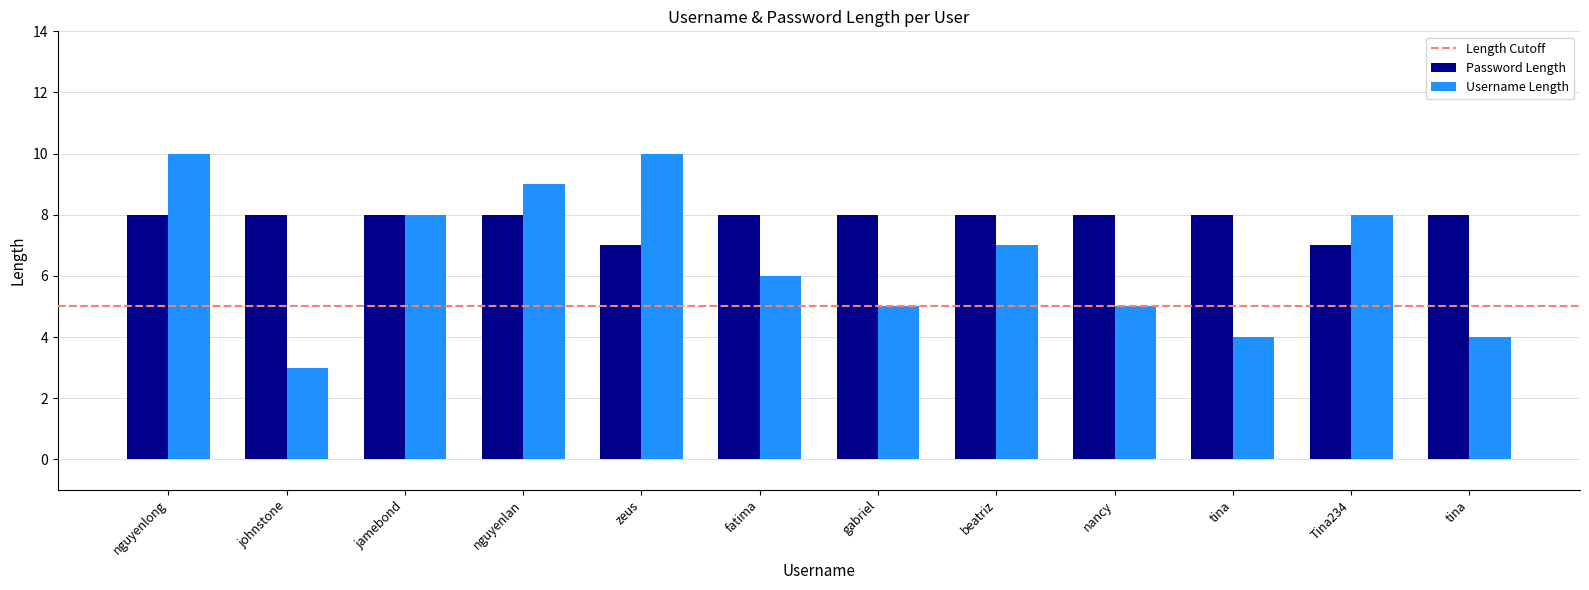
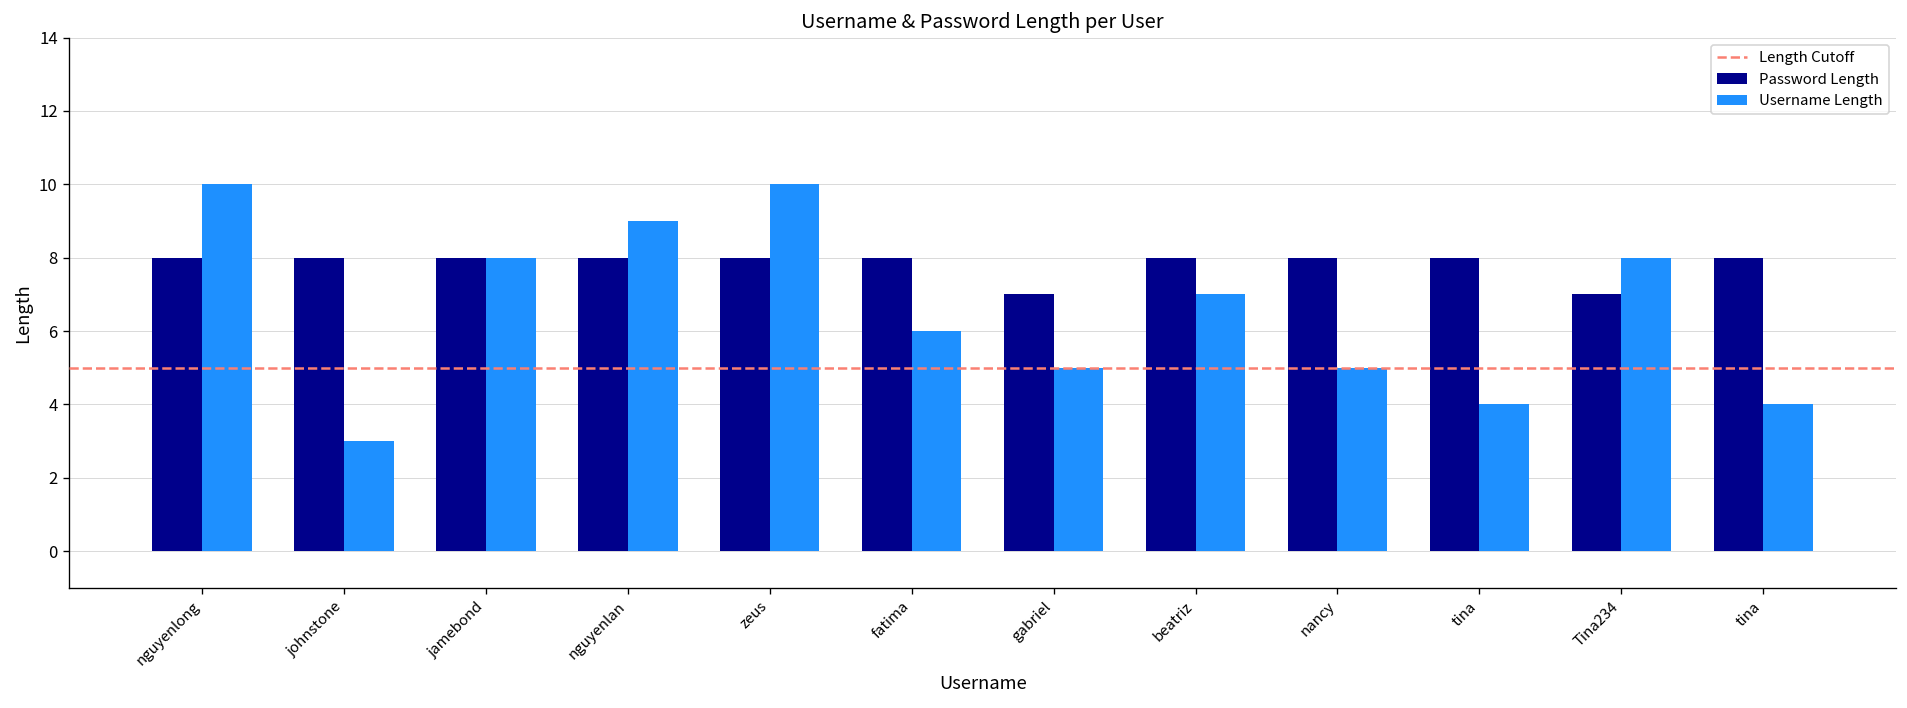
  {
    "Password Length": {
      "nguyenlong": 8,
      "johnstone": 8,
      "jamebond": 8,
      "nguyenlan": 8,
-     "zeus": 7,
+     "zeus": 8,
      "fatima": 8,
-     "gabriel": 8,
+     "gabriel": 7,
      "beatriz": 8,
      "nancy": 8,
      "Tina234": 7
    },
    "Username Length": {
      "nguyenlong": 10,
      "johnstone": 3,
      "jamebond": 8,
      "nguyenlan": 9,
      "zeus": 10,
      "fatima": 6,
      "gabriel": 5,
      "beatriz": 7,
      "nancy": 5,
      "Tina234": 8
    }
  }
